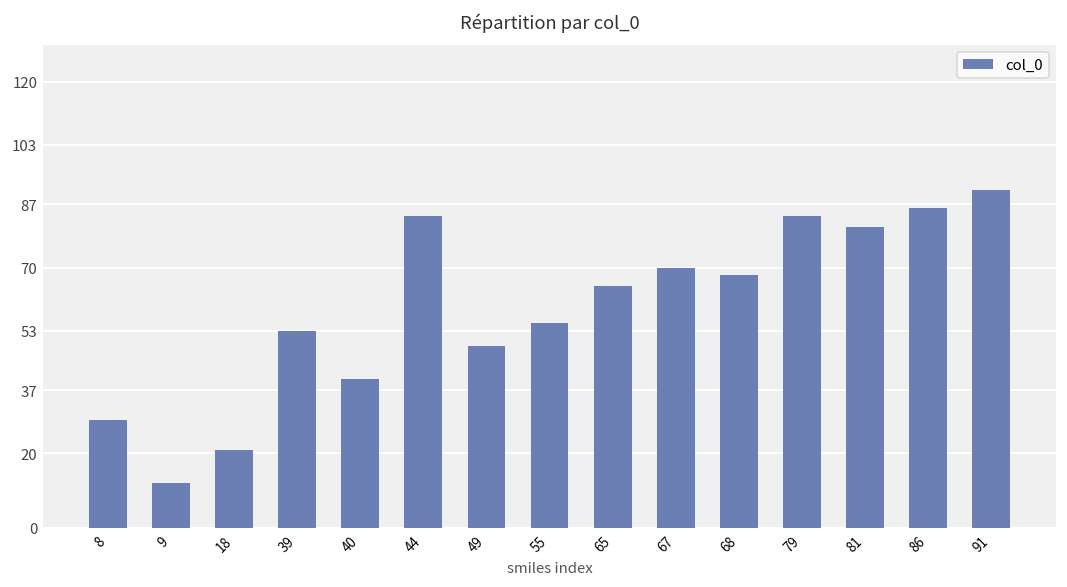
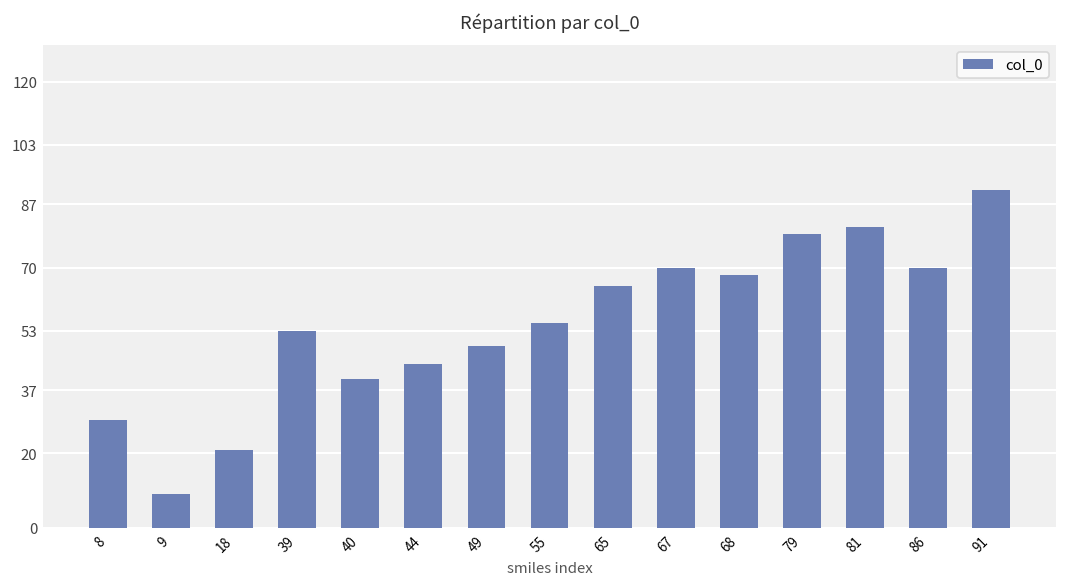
  {
    "8": 29,
-   "9": 12,
+   "9": 9,
    "18": 21,
    "39": 53,
    "40": 40,
-   "44": 84,
+   "44": 44,
    "49": 49,
    "55": 55,
    "65": 65,
    "67": 70,
    "68": 68,
-   "79": 84,
+   "79": 79,
    "81": 81,
-   "86": 86,
+   "86": 70,
    "91": 91
  }
